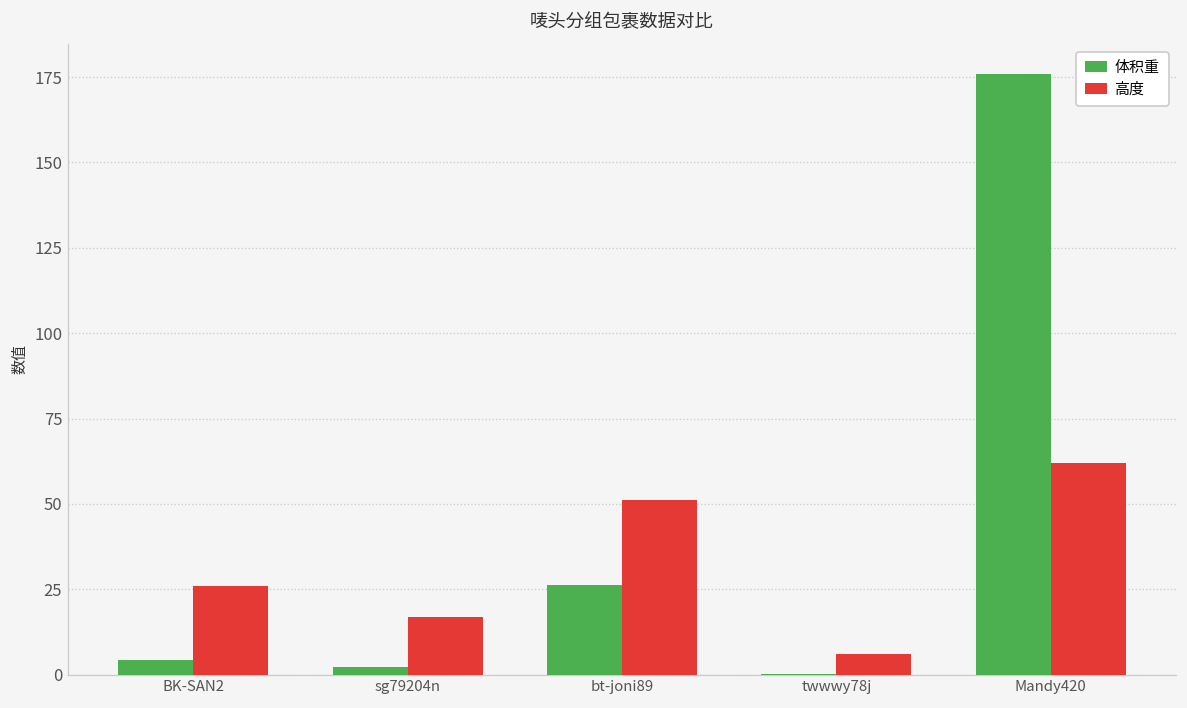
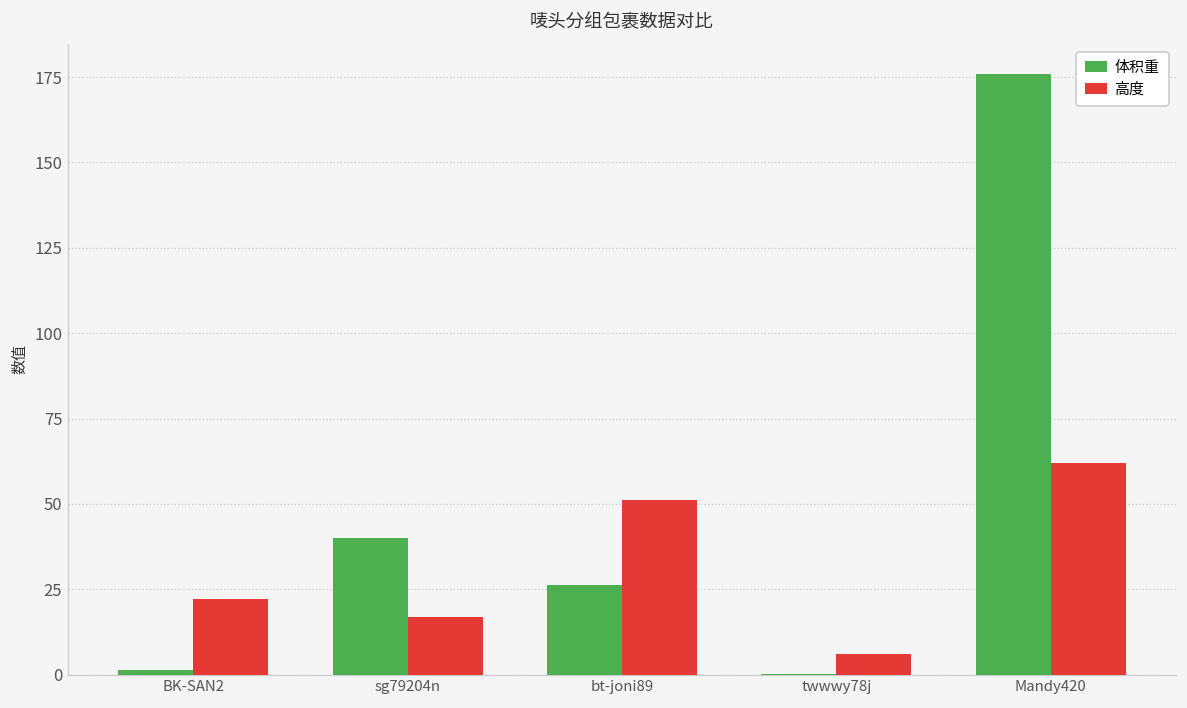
  {
    "体积重": {
-     "BK-SAN2": 4,
-     "sg79204n": 2,
+     "BK-SAN2": 1,
+     "sg79204n": 40,
      "bt-joni89": 26,
      "Mandy420": 176
    },
    "高度": {
-     "BK-SAN2": 26,
+     "BK-SAN2": 22,
      "sg79204n": 17,
      "bt-joni89": 51,
      "twwwy78j": 6,
      "Mandy420": 62
    }
  }
